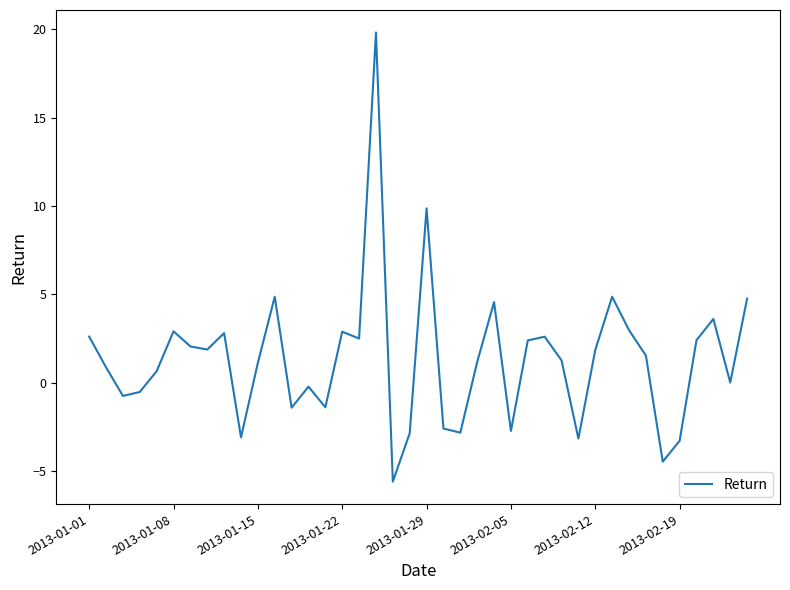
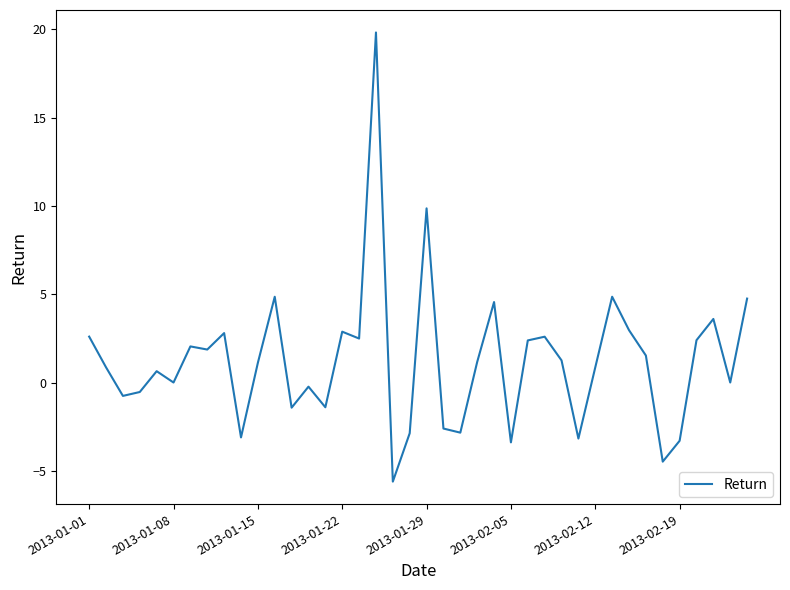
  {
    "2013-01-01": 2.6,
-   "2013-01-08": 2.9,
+   "2013-01-08": 0.0,
    "2013-01-15": 1.1,
    "2013-01-22": 2.9,
    "2013-01-29": 9.9,
-   "2013-02-05": -2.7,
-   "2013-02-12": 1.8,
+   "2013-02-05": -3.4,
+   "2013-02-12": 0.9,
    "2013-02-19": -3.3
  }
